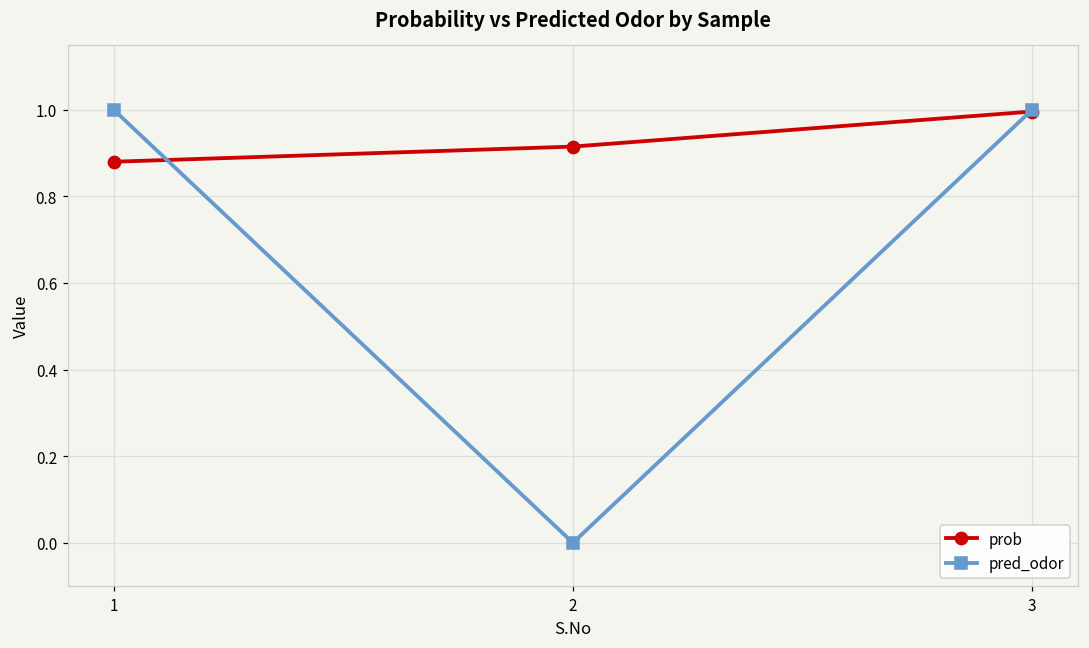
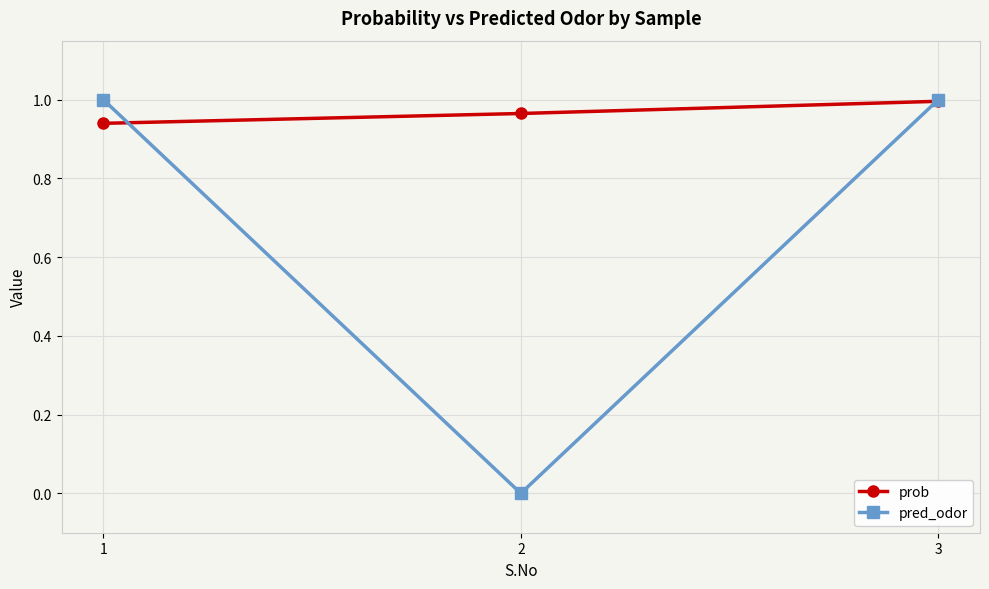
  {
    "prob": {
-     "1": 0.88,
-     "2": 0.92
+     "1": 0.94,
+     "2": 0.97
    },
    "pred_odor": {
      "1": 1.00,
      "2": 0.00
    }
  }
